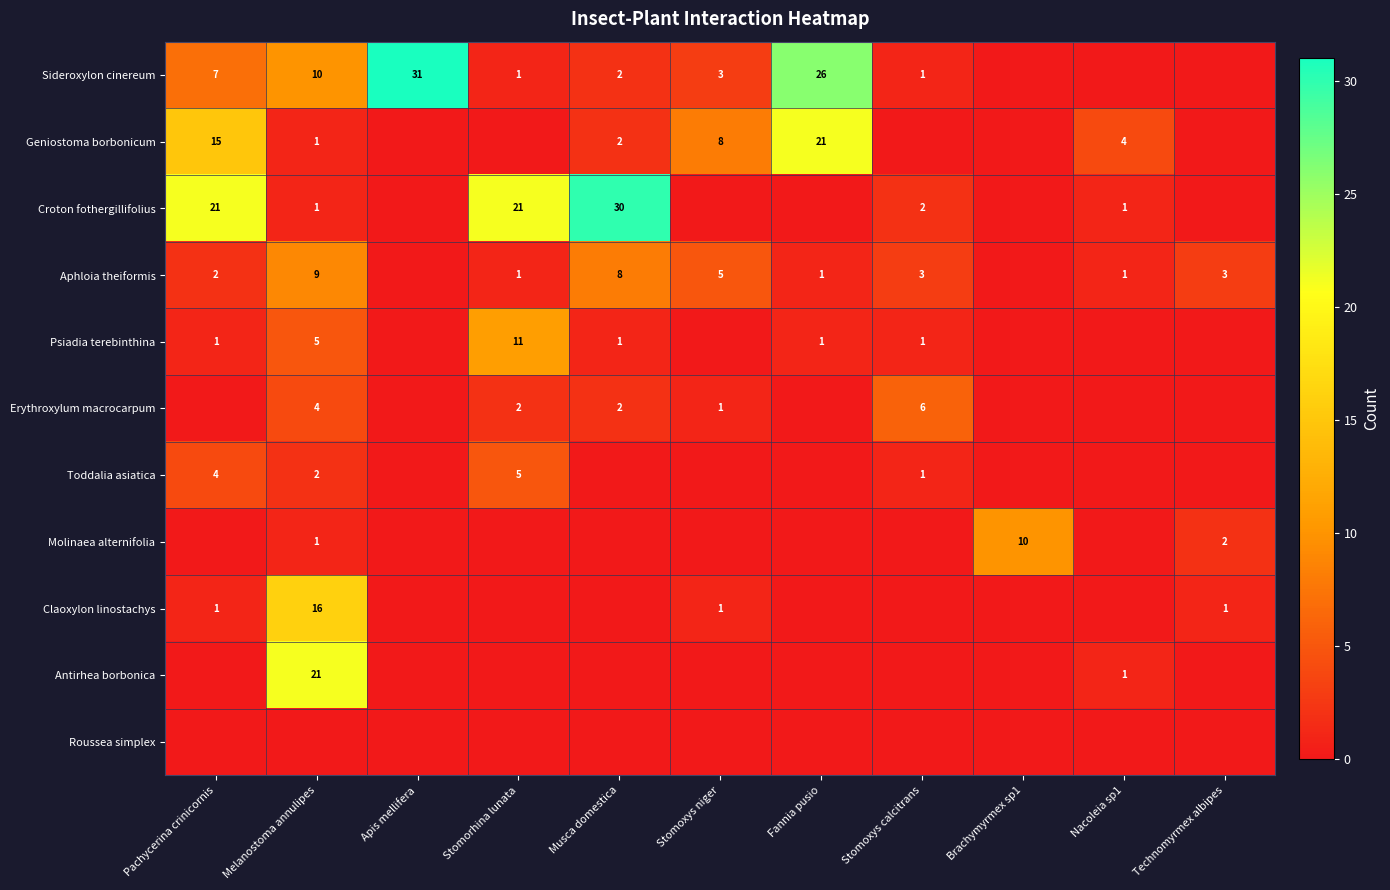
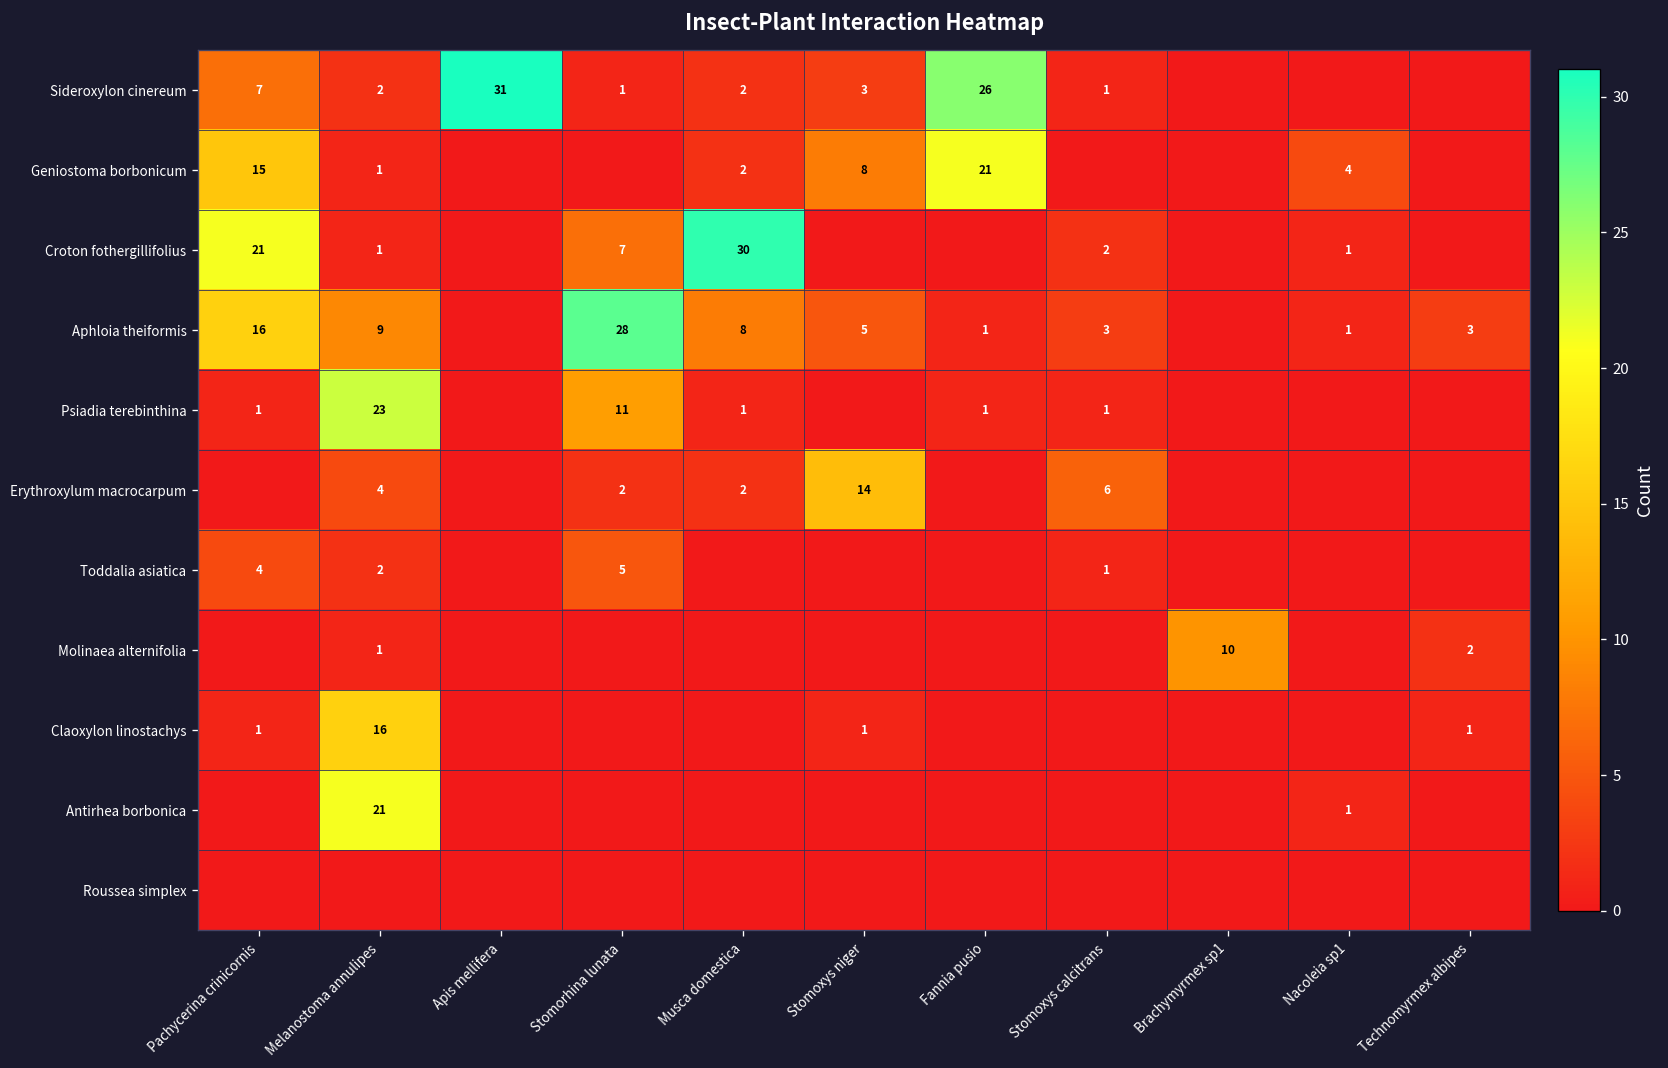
  {
    "Sideroxylon cinereum": {
      "Pachycerina crinicornis": 7,
-     "Melanostoma annulipes": 10,
+     "Melanostoma annulipes": 2,
      "Apis mellifera": 31,
      "Stomorhina lunata": 1,
      "Musca domestica": 2,
      "Stomoxys niger": 3,
      "Fannia pusio": 26,
      "Stomoxys calcitrans": 1
    },
    "Geniostoma borbonicum": {
      "Pachycerina crinicornis": 15,
      "Melanostoma annulipes": 1,
      "Musca domestica": 2,
      "Stomoxys niger": 8,
      "Fannia pusio": 21,
      "Nacoleia sp1": 4
    },
    "Croton fothergillifolius": {
      "Pachycerina crinicornis": 21,
      "Melanostoma annulipes": 1,
-     "Stomorhina lunata": 21,
+     "Stomorhina lunata": 7,
      "Musca domestica": 30,
      "Stomoxys calcitrans": 2,
      "Nacoleia sp1": 1
    },
    "Aphloia theiformis": {
-     "Pachycerina crinicornis": 2,
+     "Pachycerina crinicornis": 16,
      "Melanostoma annulipes": 9,
-     "Stomorhina lunata": 1,
+     "Stomorhina lunata": 28,
      "Musca domestica": 8,
      "Stomoxys niger": 5,
      "Fannia pusio": 1,
      "Stomoxys calcitrans": 3,
      "Nacoleia sp1": 1,
      "Technomyrmex albipes": 3
    },
    "Psiadia terebinthina": {
      "Pachycerina crinicornis": 1,
-     "Melanostoma annulipes": 5,
+     "Melanostoma annulipes": 23,
      "Stomorhina lunata": 11,
      "Musca domestica": 1,
      "Fannia pusio": 1,
      "Stomoxys calcitrans": 1
    },
    "Erythroxylum macrocarpum": {
      "Melanostoma annulipes": 4,
      "Stomorhina lunata": 2,
      "Musca domestica": 2,
-     "Stomoxys niger": 1,
+     "Stomoxys niger": 14,
      "Stomoxys calcitrans": 6
    },
    "Toddalia asiatica": {
      "Pachycerina crinicornis": 4,
      "Melanostoma annulipes": 2,
      "Stomorhina lunata": 5,
      "Stomoxys calcitrans": 1
    },
    "Molinaea alternifolia": {
      "Melanostoma annulipes": 1,
      "Brachymyrmex sp1": 10,
      "Technomyrmex albipes": 2
    },
    "Claoxylon linostachys": {
      "Pachycerina crinicornis": 1,
      "Melanostoma annulipes": 16,
      "Stomoxys niger": 1,
      "Technomyrmex albipes": 1
    },
    "Antirhea borbonica": {
      "Melanostoma annulipes": 21,
      "Nacoleia sp1": 1
    }
  }
